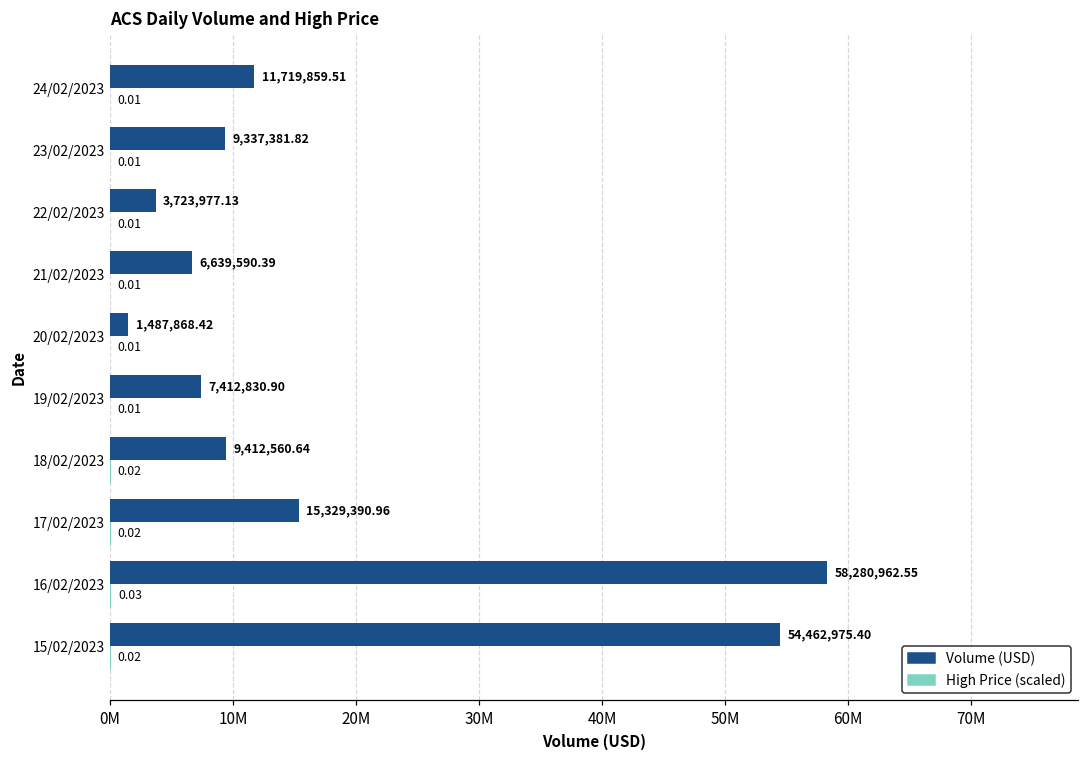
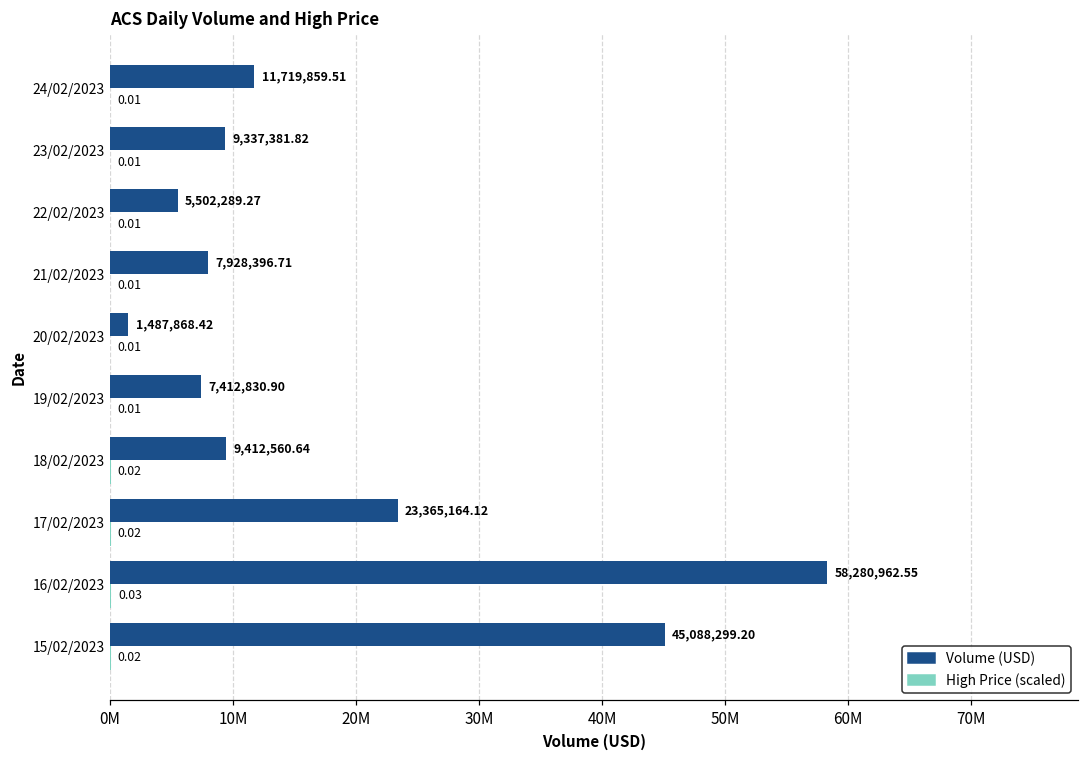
  {
    "Volume (USD)": {
      "24/02/2023": "11,719,859.51",
      "23/02/2023": "9,337,381.82",
-     "22/02/2023": "3,723,977.13",
-     "21/02/2023": "6,639,590.39",
+     "22/02/2023": "5,502,289.27",
+     "21/02/2023": "7,928,396.71",
      "20/02/2023": "1,487,868.42",
      "19/02/2023": "7,412,830.90",
      "18/02/2023": "9,412,560.64",
-     "17/02/2023": "15,329,390.96",
+     "17/02/2023": "23,365,164.12",
      "16/02/2023": "58,280,962.55",
-     "15/02/2023": "54,462,975.40"
+     "15/02/2023": "45,088,299.20"
    }
  }
